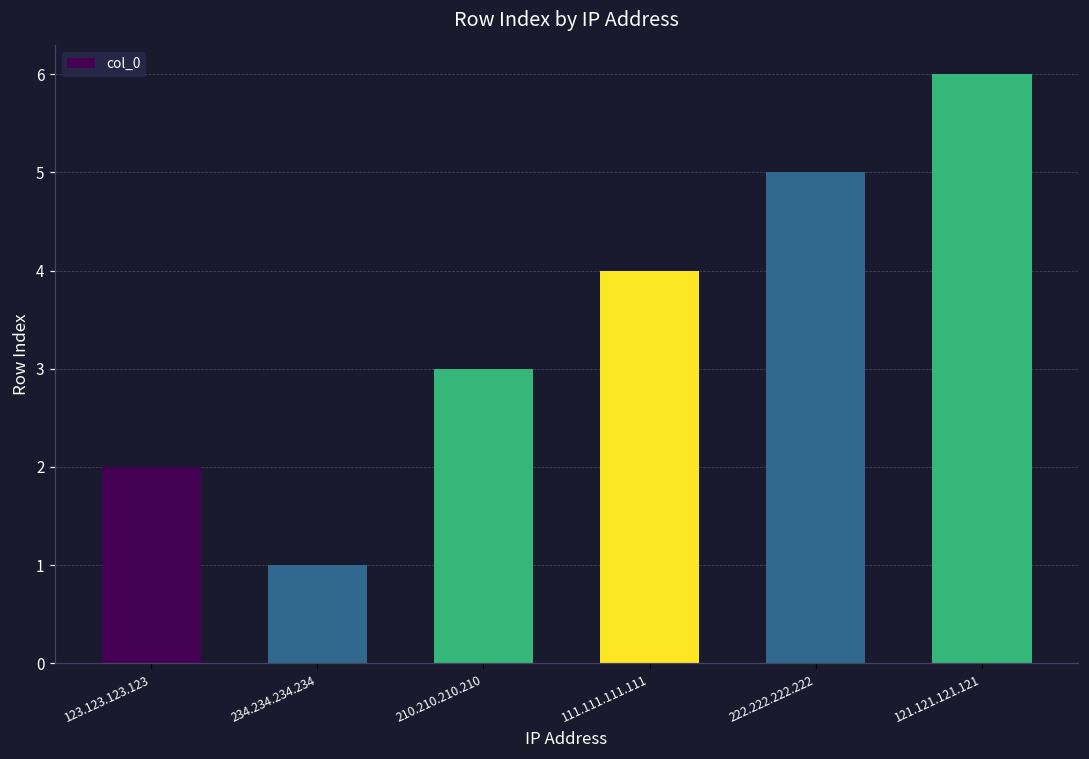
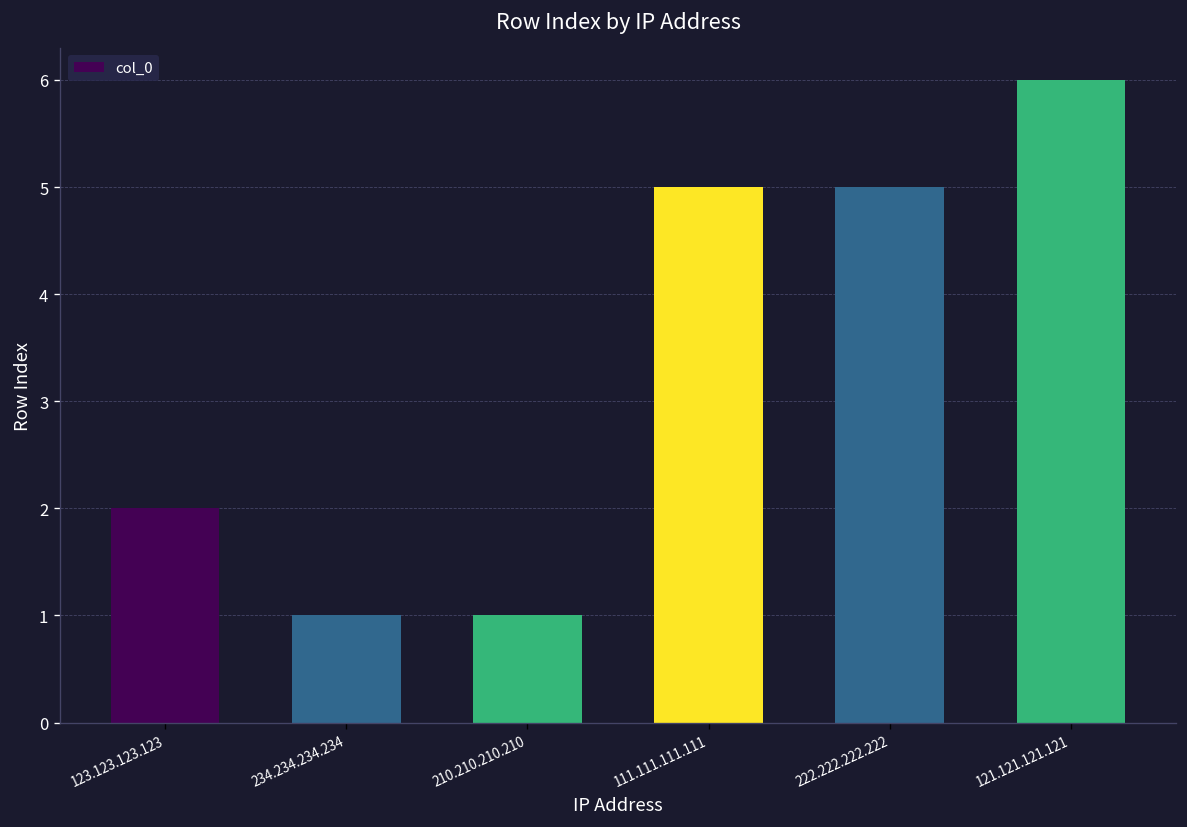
  {
    "123.123.123.123": 2,
    "234.234.234.234": 1,
-   "210.210.210.210": 3,
-   "111.111.111.111": 4,
+   "210.210.210.210": 1,
+   "111.111.111.111": 5,
    "222.222.222.222": 5,
    "121.121.121.121": 6
  }
